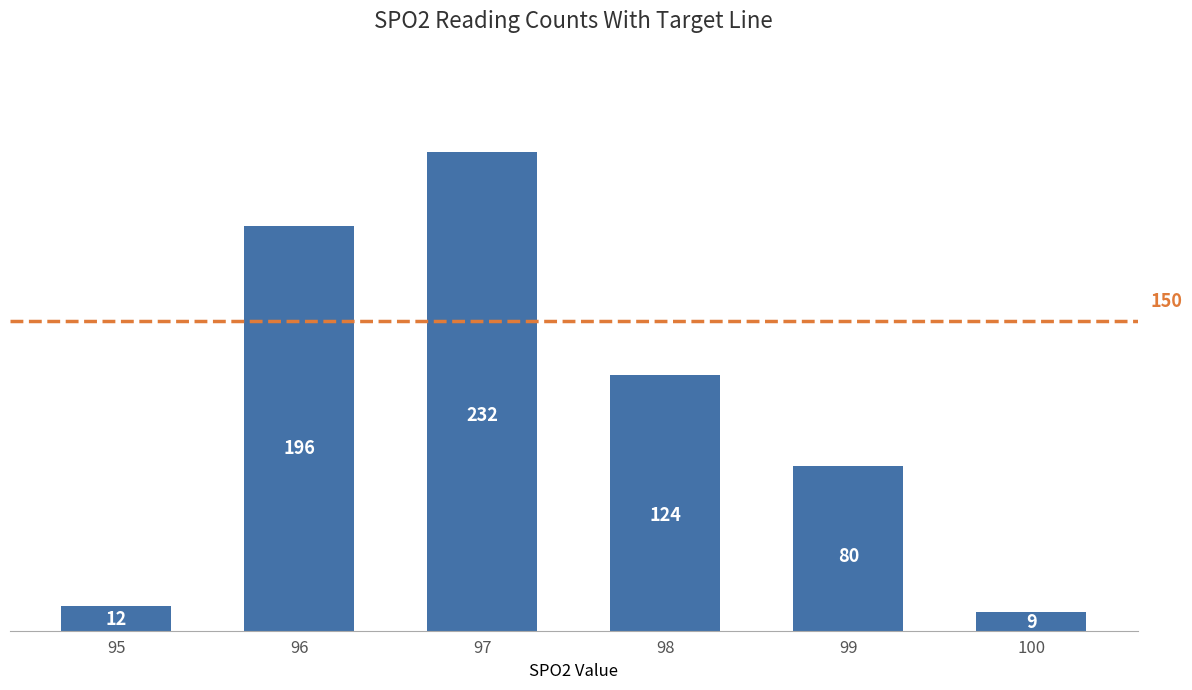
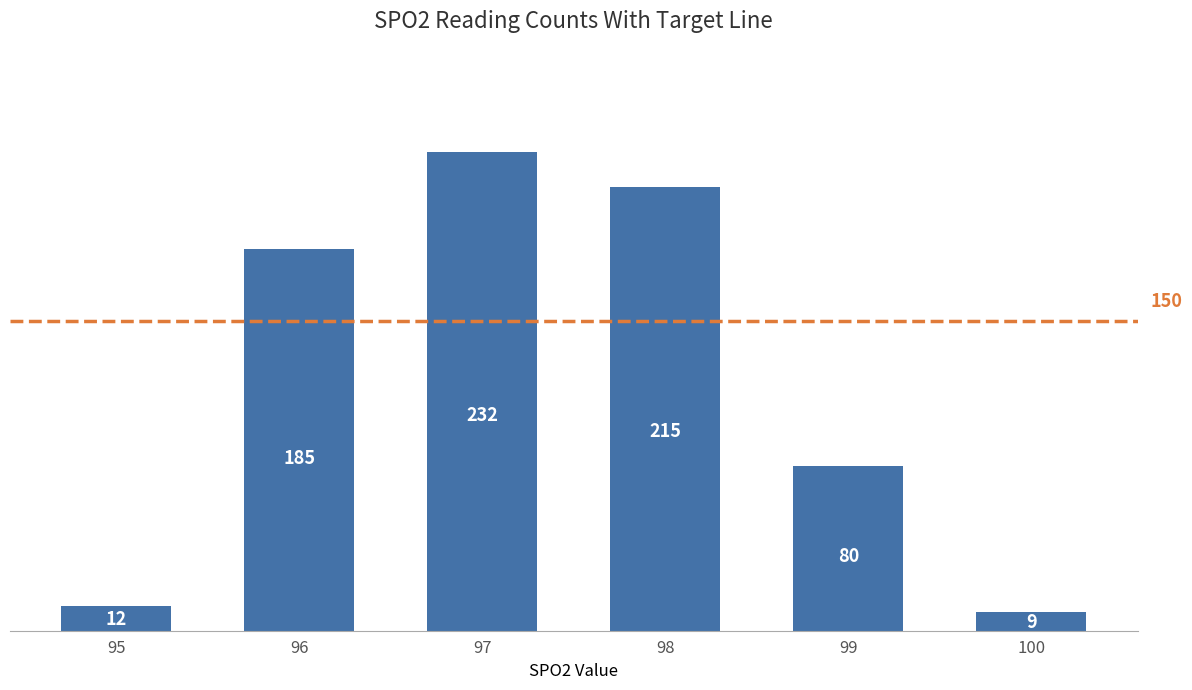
  {
    "95": 12,
-   "96": 196,
+   "96": 185,
    "97": 232,
-   "98": 124,
+   "98": 215,
    "99": 80,
    "100": 9
  }
